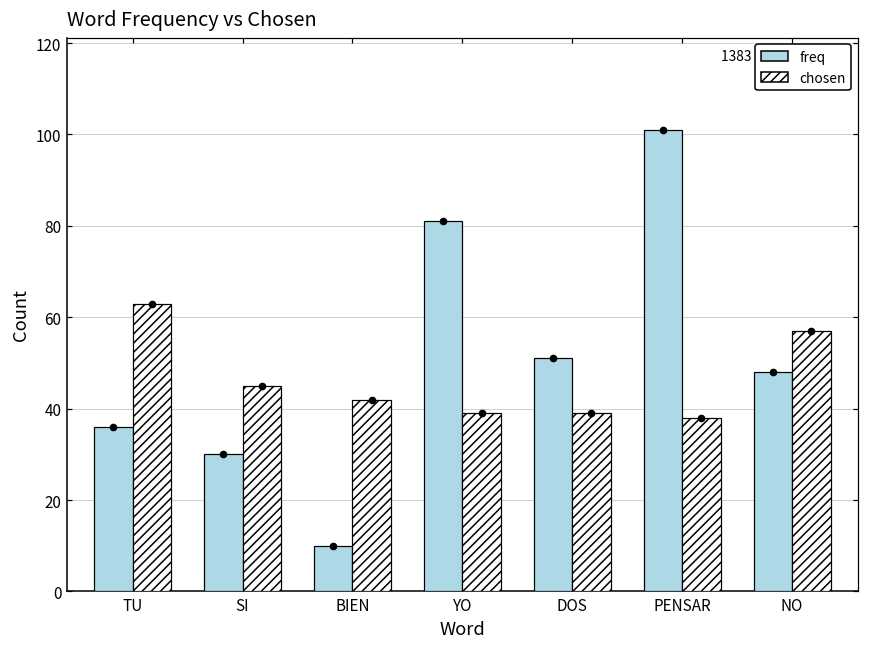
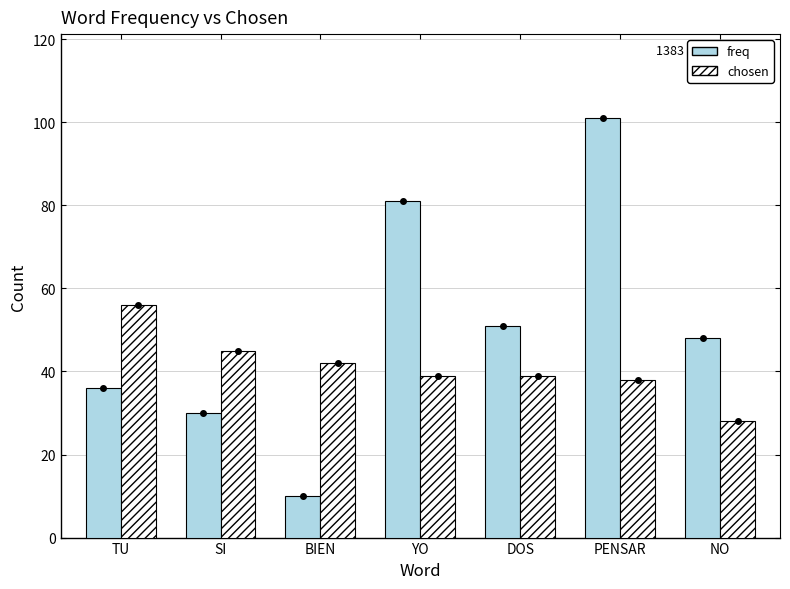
  {
    "freq": {
      "TU": 36,
      "SI": 30,
      "BIEN": 10,
      "YO": 81,
      "DOS": 51,
      "PENSAR": 101,
      "NO": 48
    },
    "chosen": {
-     "TU": 63,
+     "TU": 56,
      "SI": 45,
      "BIEN": 42,
      "YO": 39,
      "DOS": 39,
      "PENSAR": 38,
-     "NO": 57
+     "NO": 28
    }
  }
